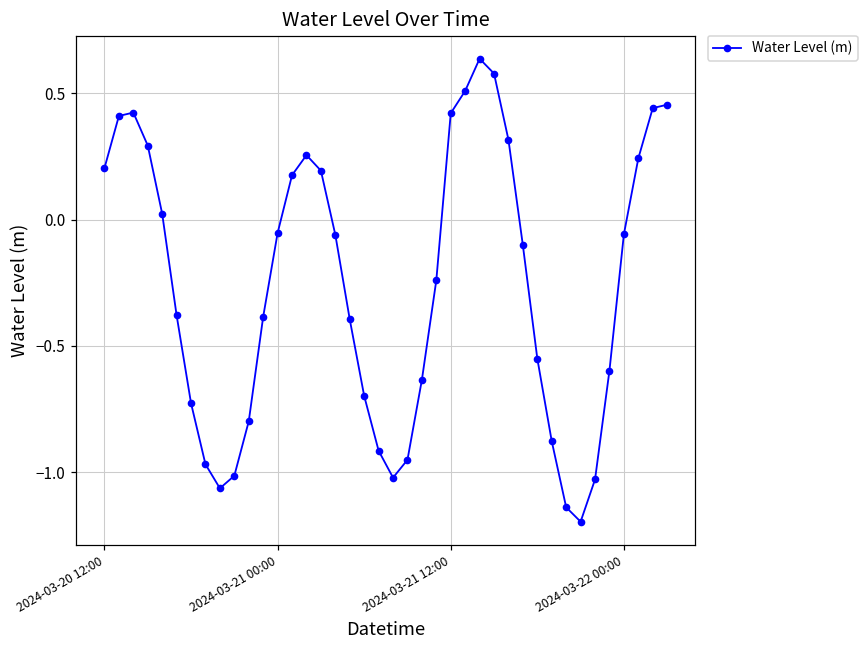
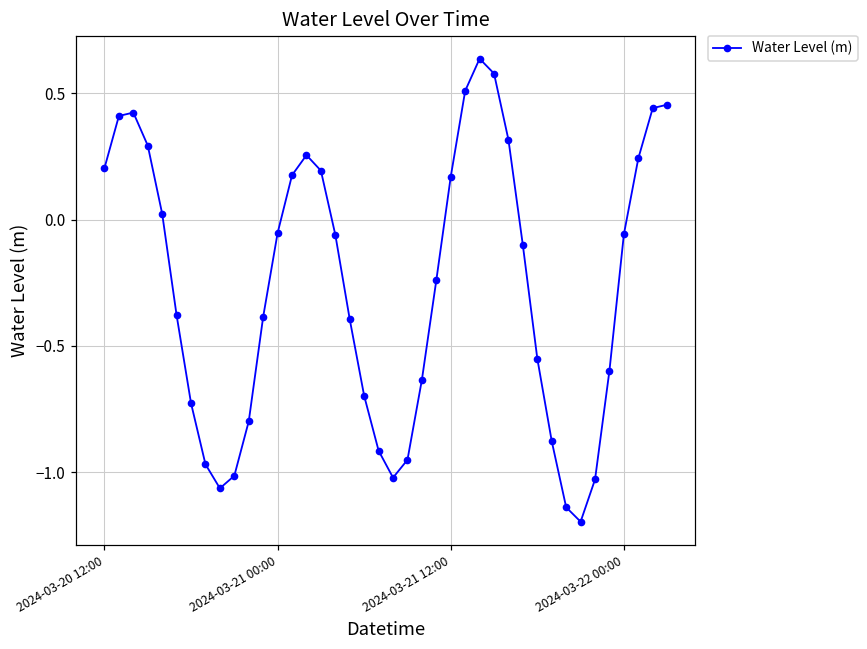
  {
    "2024-03-20 12:00": 0.20,
    "2024-03-21 00:00": -0.05,
-   "2024-03-21 12:00": 0.42,
+   "2024-03-21 12:00": 0.17,
    "2024-03-22 00:00": -0.06
  }
